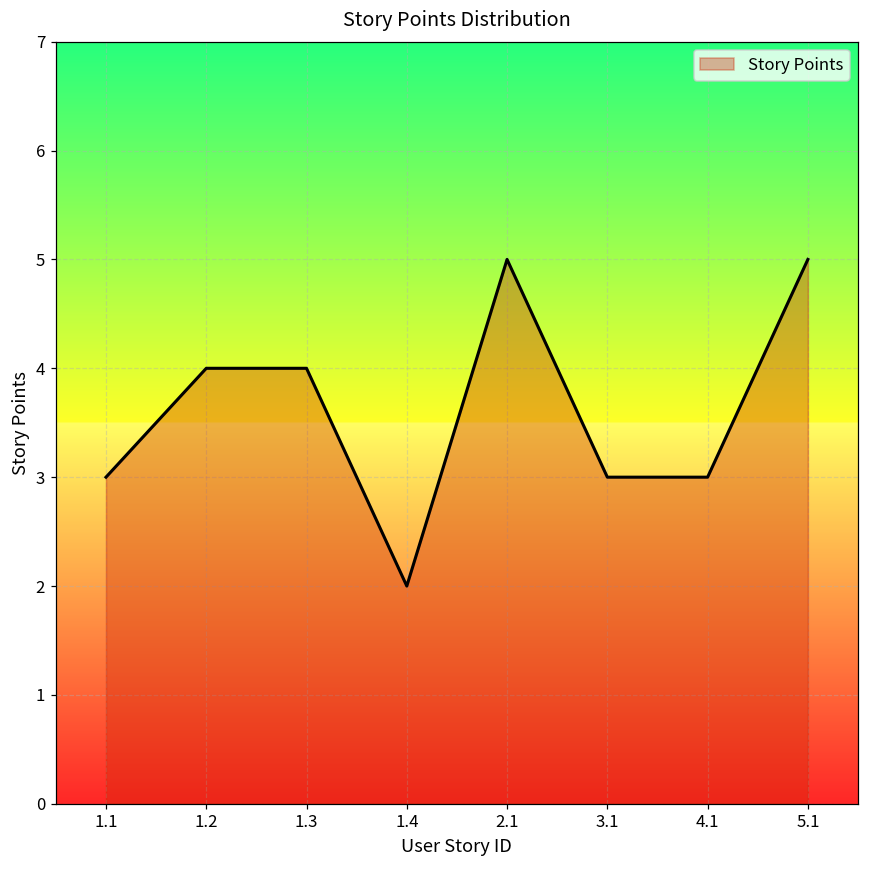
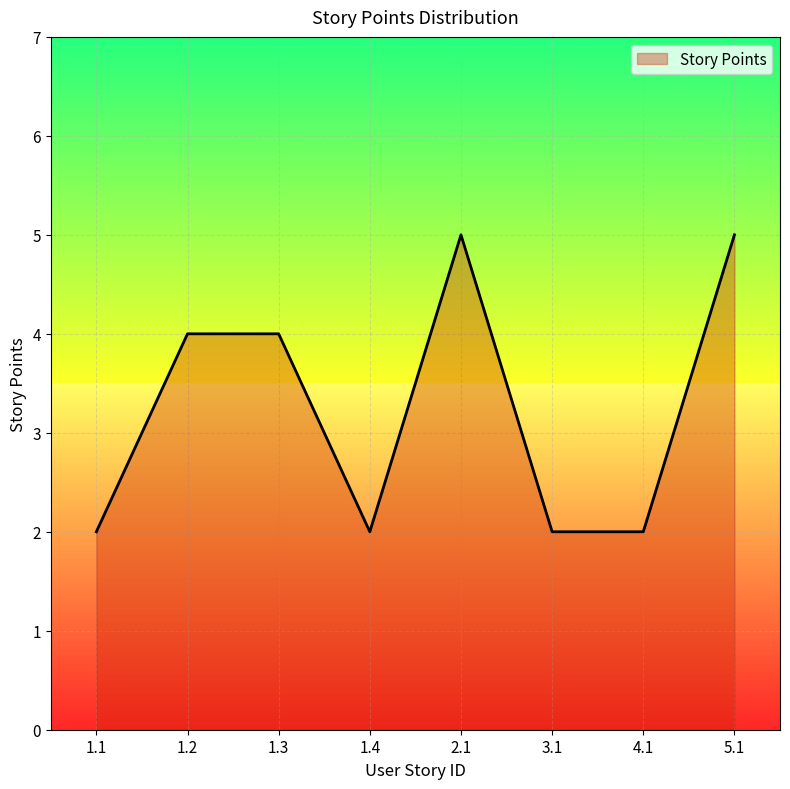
  {
-   "1.1": 3,
+   "1.1": 2,
    "1.2": 4,
    "1.3": 4,
    "1.4": 2,
    "2.1": 5,
-   "3.1": 3,
-   "4.1": 3,
+   "3.1": 2,
+   "4.1": 2,
    "5.1": 5
  }
